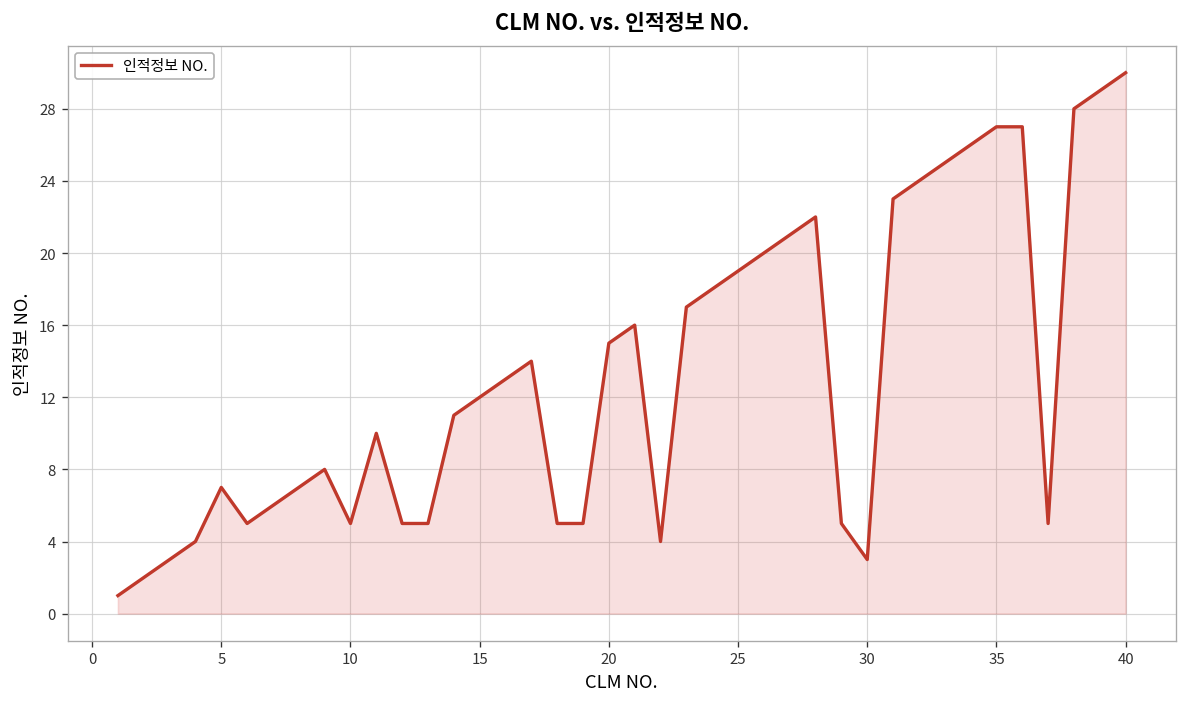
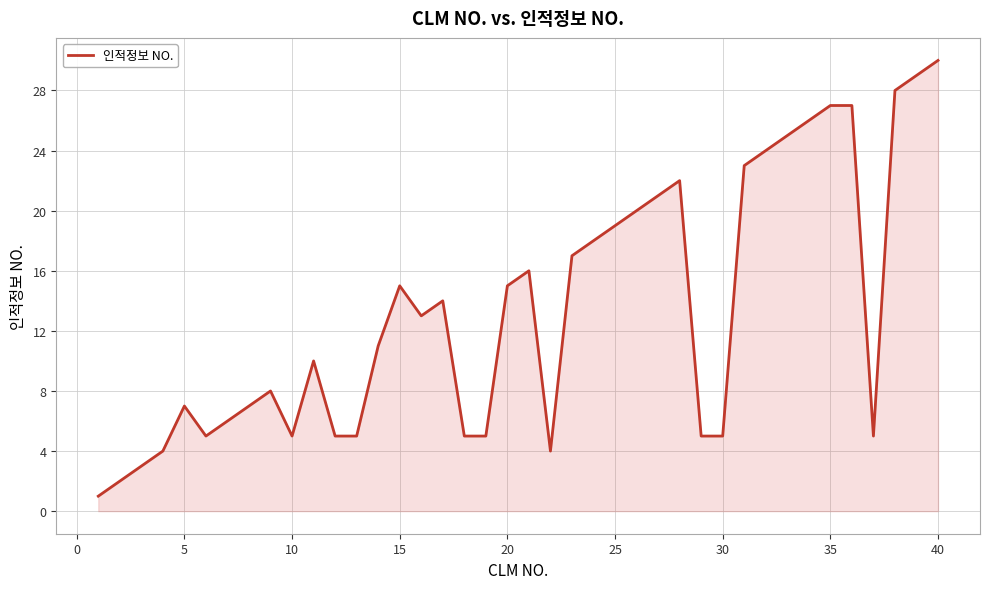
  {
    "5": 7,
    "10": 5,
-   "15": 12,
+   "15": 15,
    "20": 15,
    "25": 19,
-   "30": 3,
+   "30": 5,
    "35": 27,
    "40": 30
  }
